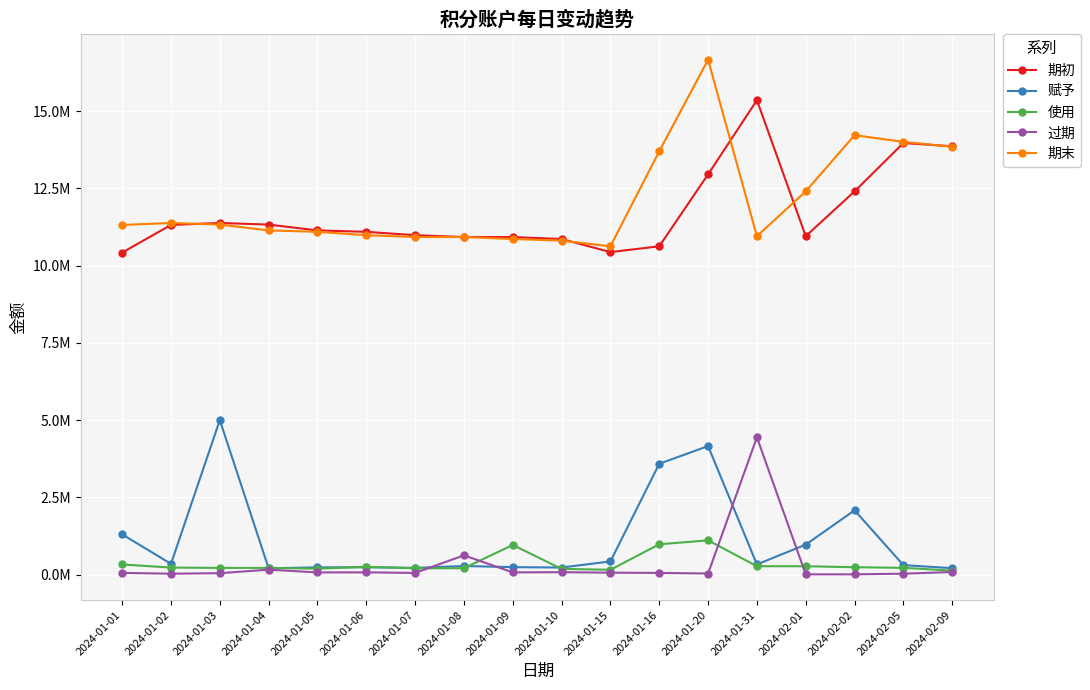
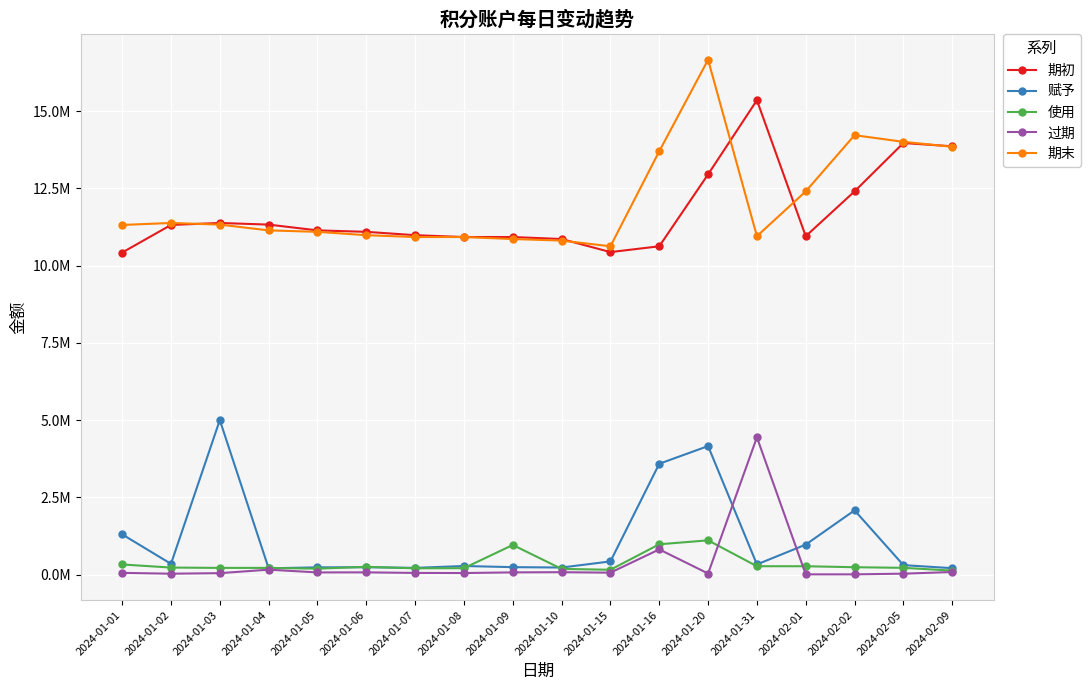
  {
    "期初": {
      "2024-01-01": 10400000,
      "2024-01-04": 11300000,
      "2024-01-06": 11100000,
      "2024-01-15": 10400000,
      "2024-01-16": 10600000,
      "2024-01-20": 13000000,
      "2024-01-31": 15400000,
      "2024-02-01": 11000000,
      "2024-02-02": 12400000
    },
    "赋予": {
      "2024-01-01": 1300000,
      "2024-01-02": 300000,
      "2024-01-03": 5000000,
      "2024-01-09": 200000,
      "2024-01-15": 400000,
      "2024-01-16": 3600000,
      "2024-01-20": 4200000,
      "2024-02-01": 1000000,
      "2024-02-02": 2100000,
      "2024-02-05": 300000
    },
    "使用": {
      "2024-01-01": 300000,
      "2024-01-02": 200000,
      "2024-01-03": 200000,
      "2024-01-09": 1000000,
      "2024-01-15": 200000,
      "2024-01-16": 1000000,
      "2024-01-20": 1100000,
      "2024-02-01": 300000,
      "2024-02-02": 200000,
      "2024-02-05": 200000
    },
    "过期": {
      "2024-01-01": 100000,
      "2024-01-02": 0,
      "2024-01-03": 0,
      "2024-01-05": 100000,
      "2024-01-06": 100000,
      "2024-01-07": 100000,
-     "2024-01-08": 600000,
+     "2024-01-08": 0,
      "2024-01-09": 100000,
      "2024-01-10": 100000,
      "2024-01-15": 100000,
-     "2024-01-16": 100000,
+     "2024-01-16": 800000,
      "2024-01-20": 0,
      "2024-01-31": 4400000,
      "2024-02-01": 0,
      "2024-02-02": 0,
      "2024-02-05": 0
    },
    "期末": {
      "2024-01-01": 11300000,
      "2024-01-04": 11100000,
      "2024-01-06": 11000000,
      "2024-01-15": 10600000,
      "2024-01-16": 13700000,
      "2024-01-20": 16700000,
      "2024-01-31": 11000000,
      "2024-02-01": 12400000,
      "2024-02-02": 14200000
    }
  }
